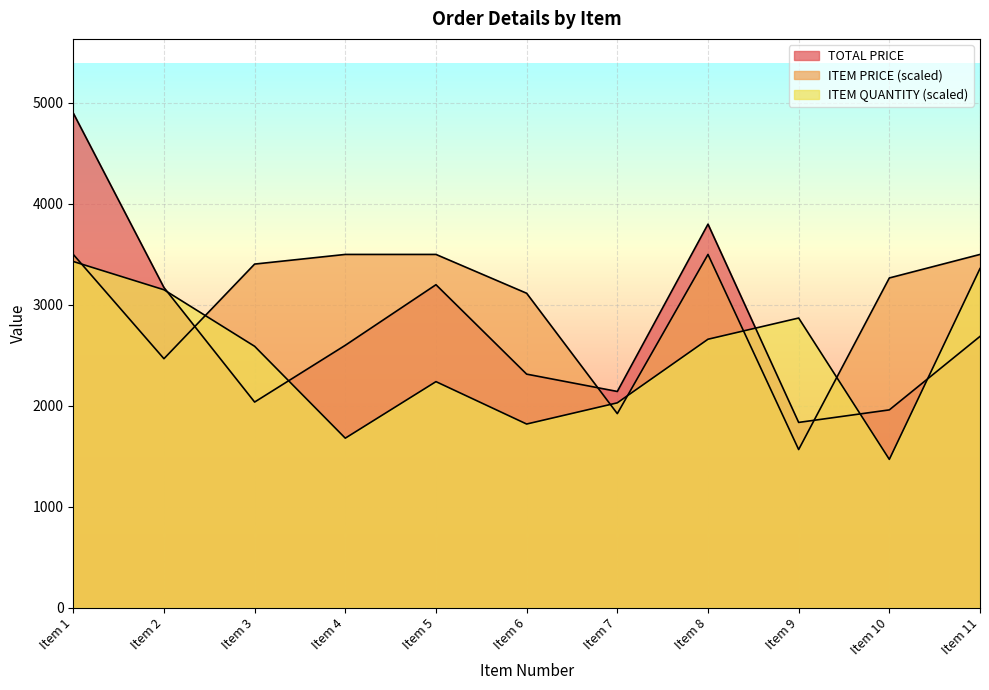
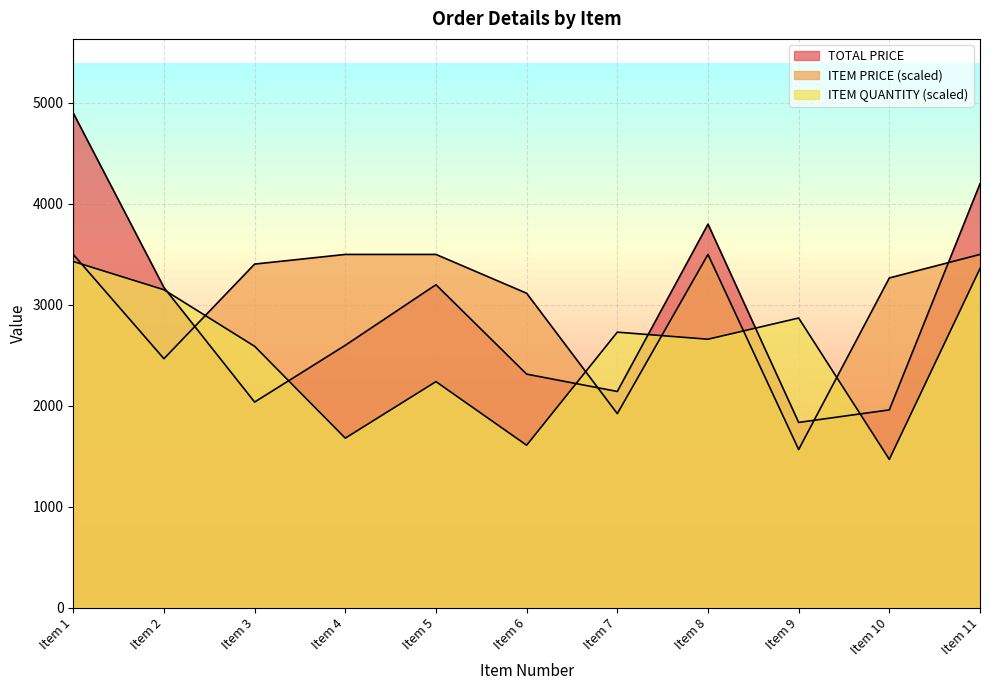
  {
    "TOTAL PRICE": {
      "Item 1": 4900,
      "Item 3": 2040,
      "Item 4": 2600,
      "Item 5": 3200,
      "Item 6": 2310,
      "Item 7": 2140,
      "Item 8": 3800,
      "Item 9": 1840,
      "Item 10": 1960,
-     "Item 11": 2690
+     "Item 11": 4200
    },
    "ITEM PRICE (scaled)": {
      "Item 1": 3500,
      "Item 2": 2470,
      "Item 3": 3400,
      "Item 4": 3500,
      "Item 5": 3500,
      "Item 6": 3120,
      "Item 7": 1920,
      "Item 8": 3500,
      "Item 9": 1570,
      "Item 10": 3270,
      "Item 11": 3500
    },
    "ITEM QUANTITY (scaled)": {
      "Item 1": 3430,
      "Item 3": 2590,
      "Item 4": 1680,
      "Item 5": 2240,
-     "Item 6": 1820,
-     "Item 7": 2030,
+     "Item 6": 1610,
+     "Item 7": 2730,
      "Item 8": 2660,
      "Item 9": 2870,
      "Item 10": 1470,
      "Item 11": 3360
    }
  }
